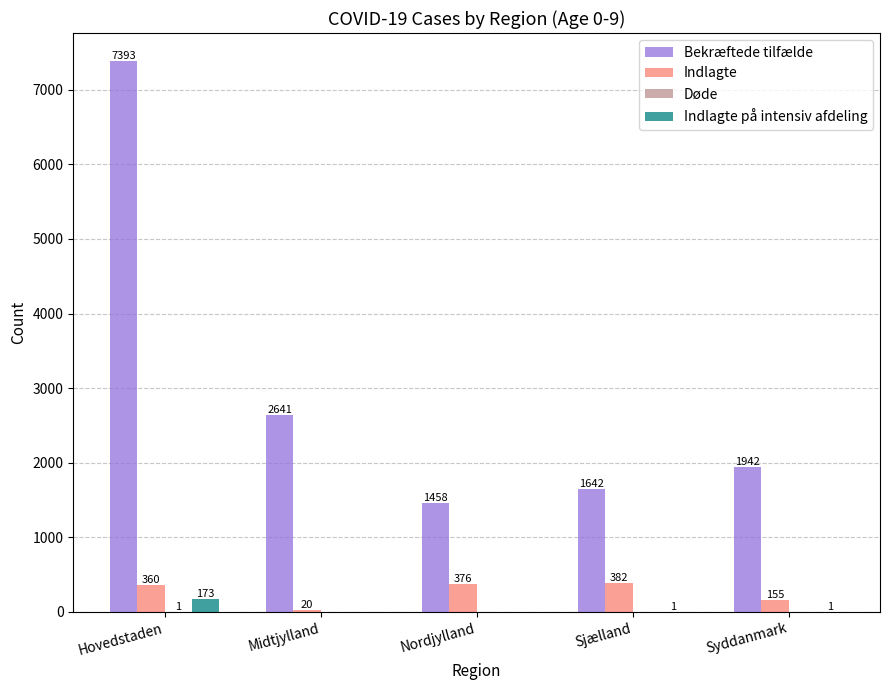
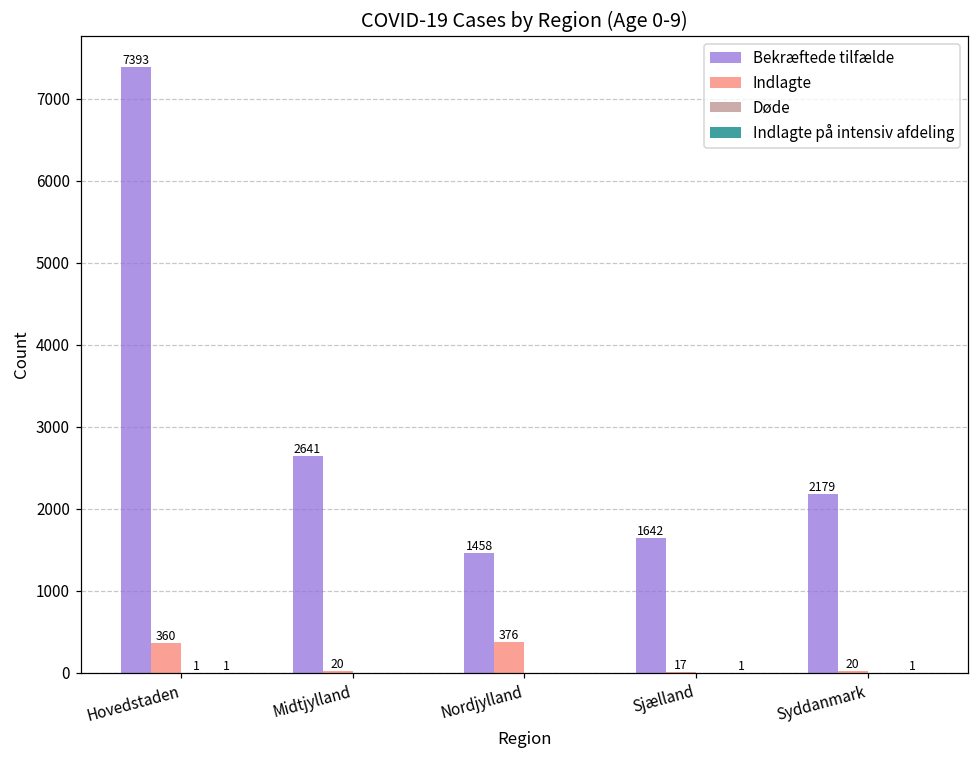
  {
    "Bekræftede tilfælde": {
      "Hovedstaden": 7393,
      "Midtjylland": 2641,
      "Nordjylland": 1458,
      "Sjælland": 1642,
-     "Syddanmark": 1942
+     "Syddanmark": 2179
    },
    "Indlagte": {
      "Hovedstaden": 360,
      "Midtjylland": 20,
      "Nordjylland": 376,
-     "Sjælland": 382,
-     "Syddanmark": 155
+     "Sjælland": 17,
+     "Syddanmark": 20
    },
    "Døde": {
      "Hovedstaden": 1
    },
    "Indlagte på intensiv afdeling": {
-     "Hovedstaden": 173,
+     "Hovedstaden": 1,
      "Sjælland": 1,
      "Syddanmark": 1
    }
  }
